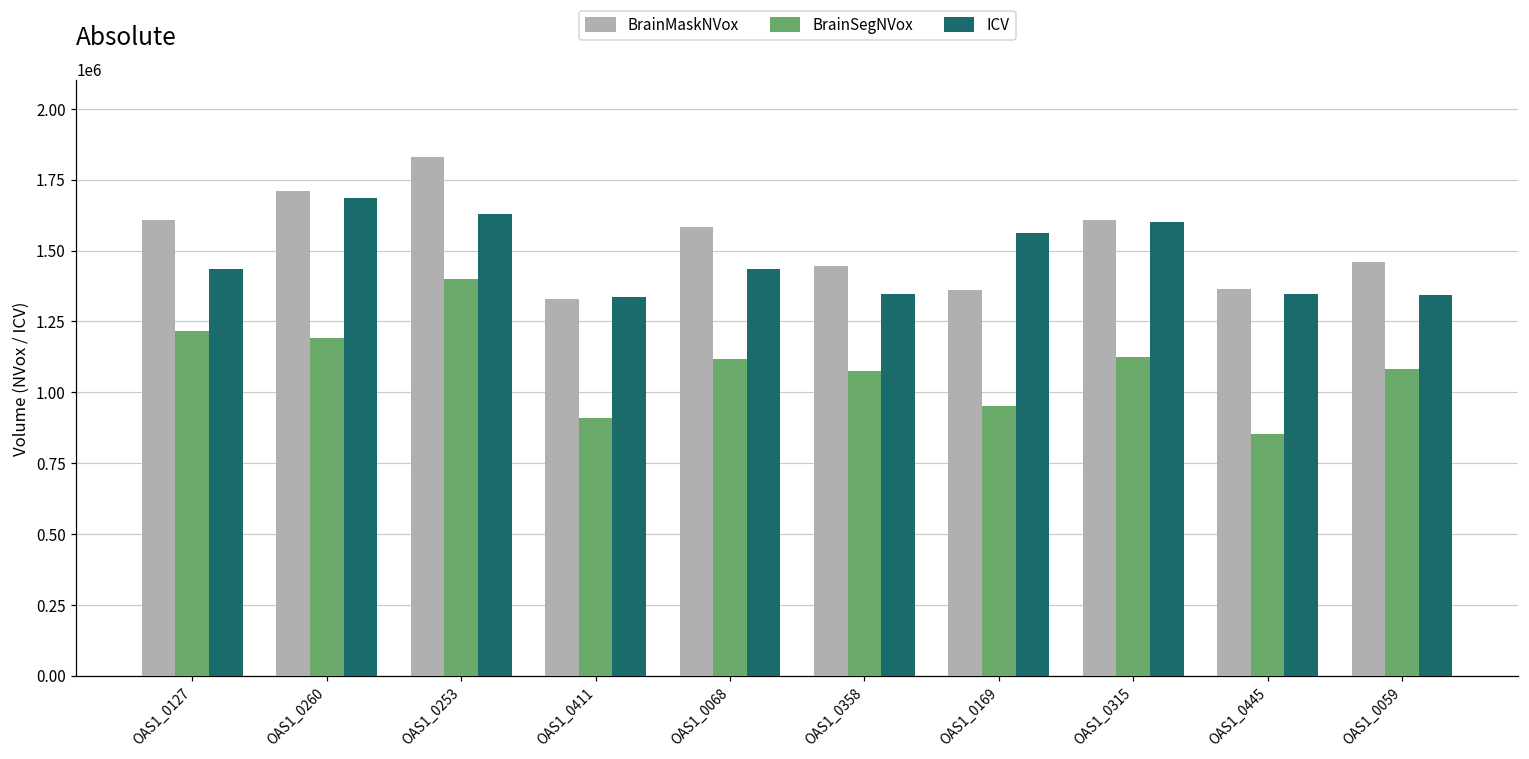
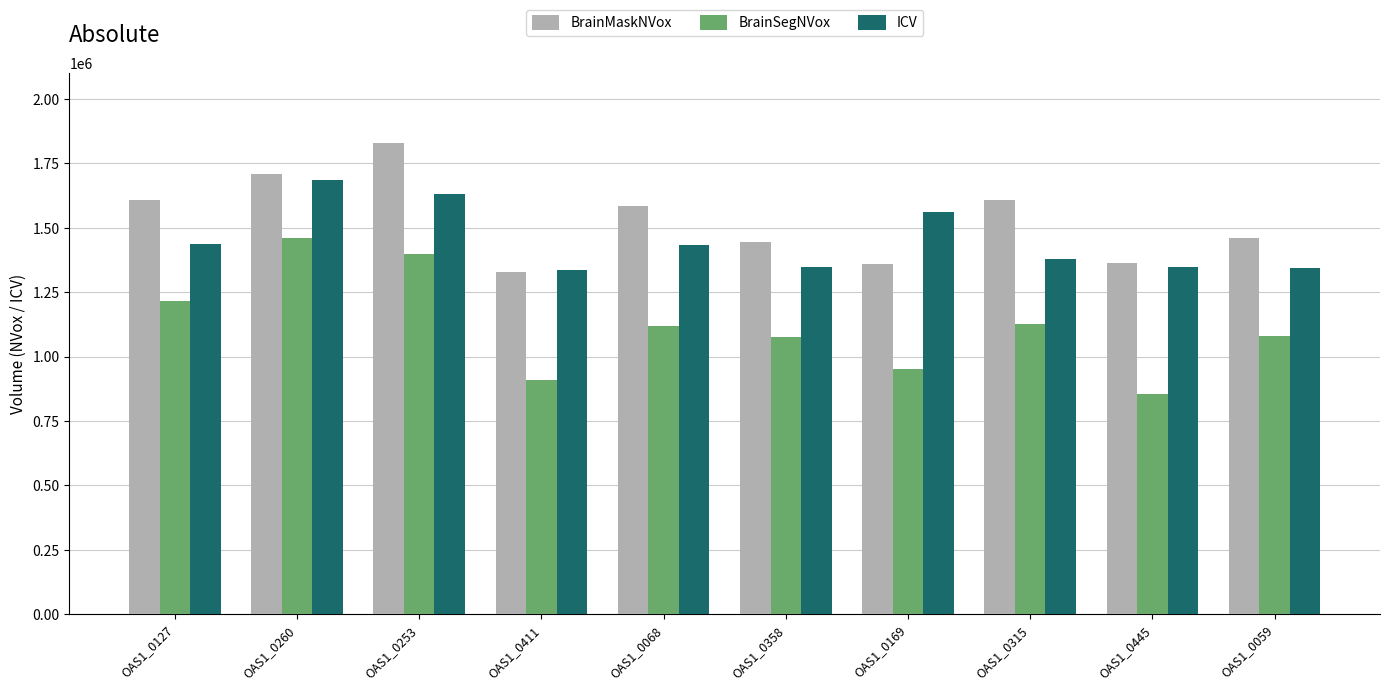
  {
    "BrainMaskNVox": {
      "OAS1_0127": 1610000,
      "OAS1_0260": 1710000,
      "OAS1_0253": 1830000,
      "OAS1_0411": 1330000,
      "OAS1_0068": 1580000,
      "OAS1_0358": 1440000,
      "OAS1_0169": 1360000,
      "OAS1_0315": 1610000,
      "OAS1_0445": 1360000,
      "OAS1_0059": 1460000
    },
    "BrainSegNVox": {
      "OAS1_0127": 1220000,
-     "OAS1_0260": 1190000,
+     "OAS1_0260": 1460000,
      "OAS1_0253": 1400000,
      "OAS1_0411": 910000,
      "OAS1_0068": 1120000,
      "OAS1_0358": 1080000,
      "OAS1_0169": 950000,
      "OAS1_0315": 1130000,
      "OAS1_0445": 850000,
      "OAS1_0059": 1080000
    },
    "ICV": {
      "OAS1_0127": 1440000,
      "OAS1_0260": 1690000,
      "OAS1_0253": 1630000,
      "OAS1_0411": 1340000,
      "OAS1_0068": 1430000,
      "OAS1_0358": 1350000,
      "OAS1_0169": 1560000,
-     "OAS1_0315": 1600000,
+     "OAS1_0315": 1380000,
      "OAS1_0445": 1350000,
      "OAS1_0059": 1340000
    }
  }
